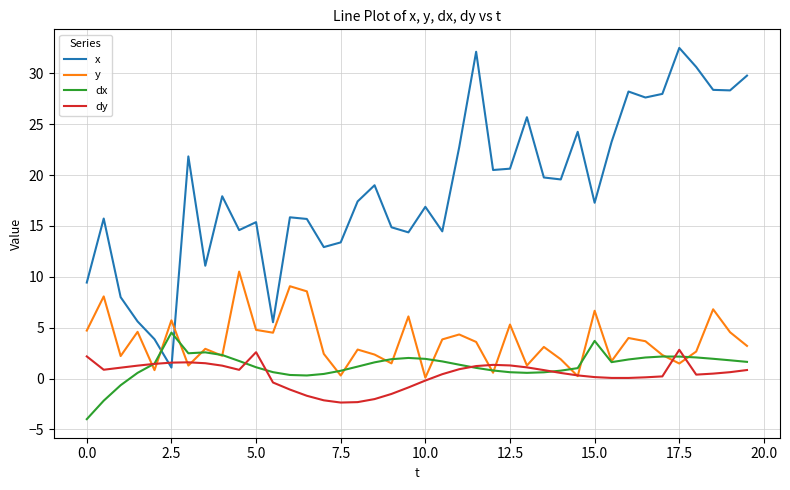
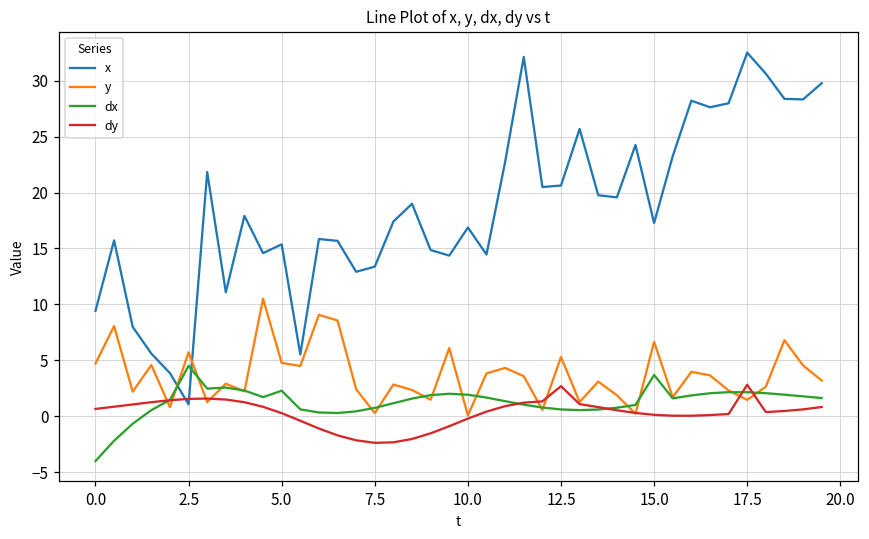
  {
    "x": {
      "0.0": 9.4,
      "2.5": 1.1,
      "5.0": 15.4,
      "7.5": 13.4,
      "10.0": 16.9,
      "12.5": 20.6,
      "15.0": 17.3,
      "17.5": 32.5
    },
    "y": {
      "0.0": 4.7,
      "2.5": 5.7,
      "5.0": 4.8,
      "7.5": 0.3,
      "10.0": 0.1,
      "12.5": 5.3,
      "15.0": 6.7,
      "17.5": 1.5
    },
    "dx": {
      "0.0": -4.0,
      "2.5": 4.5,
-     "5.0": 1.1,
+     "5.0": 2.3,
      "7.5": 0.8,
      "10.0": 1.9,
      "12.5": 0.6,
      "15.0": 3.7,
      "17.5": 2.2
    },
    "dy": {
-     "0.0": 2.2,
+     "0.0": 0.7,
      "2.5": 1.6,
-     "5.0": 2.6,
+     "5.0": 0.3,
      "7.5": -2.4,
      "10.0": -0.2,
-     "12.5": 1.3,
+     "12.5": 2.7,
      "15.0": 0.1,
      "17.5": 2.8
    }
  }
